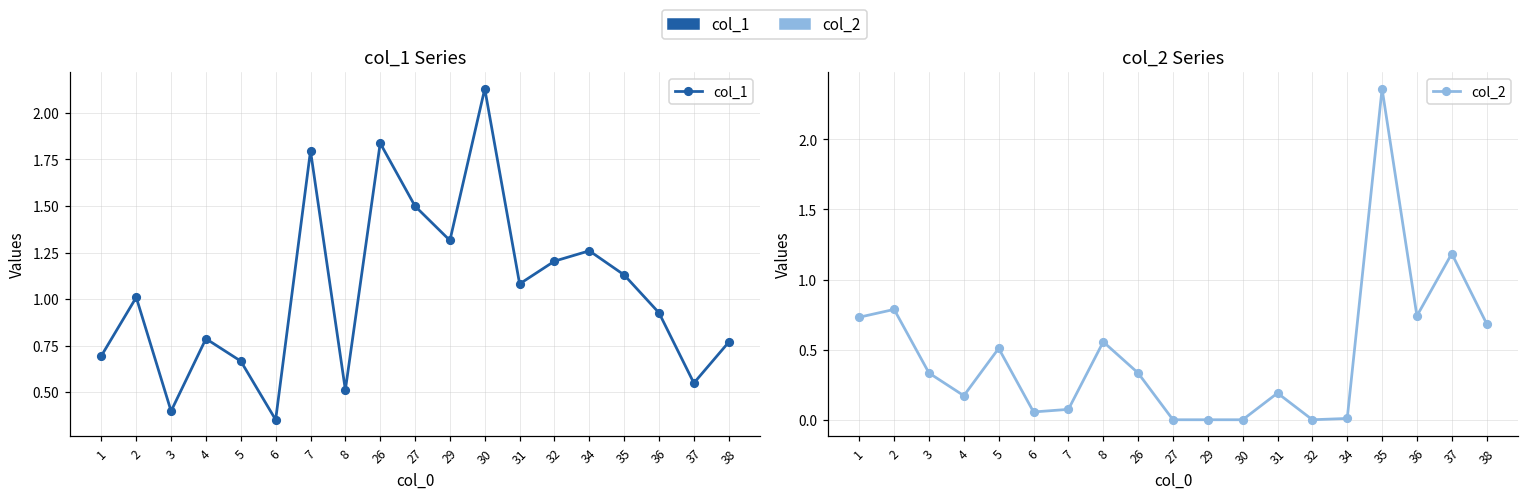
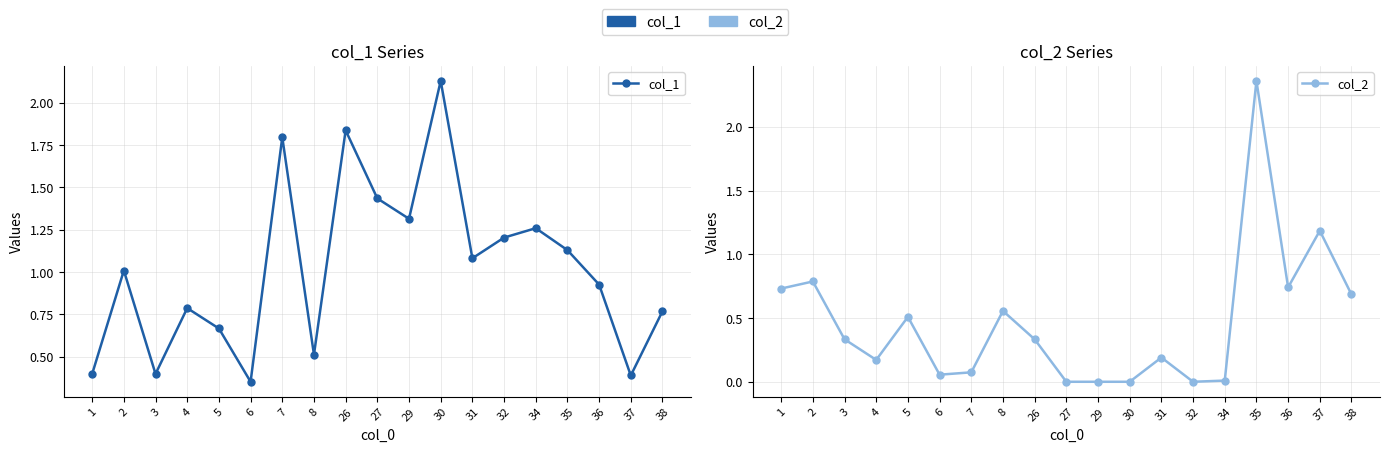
  {
    "col_1 Series": {
-     "1": 0.70,
+     "1": 0.40,
      "2": 1.01,
      "3": 0.40,
      "4": 0.79,
      "5": 0.67,
      "6": 0.35,
      "7": 1.80,
      "8": 0.51,
      "26": 1.84,
-     "27": 1.50,
+     "27": 1.44,
      "29": 1.31,
      "30": 2.13,
      "31": 1.08,
      "32": 1.20,
      "34": 1.26,
      "35": 1.13,
      "36": 0.93,
-     "37": 0.55,
+     "37": 0.39,
      "38": 0.77
    },
    "col_2 Series": {
      "1": 0.73,
      "2": 0.79,
      "3": 0.33,
      "4": 0.17,
      "5": 0.51,
      "6": 0.06,
      "7": 0.07,
      "8": 0.56,
      "26": 0.33,
      "27": 0.00,
      "29": 0.00,
      "30": 0.00,
      "31": 0.19,
      "32": 0.00,
      "34": 0.01,
      "35": 2.36,
      "36": 0.74,
      "37": 1.19,
      "38": 0.69
    }
  }
